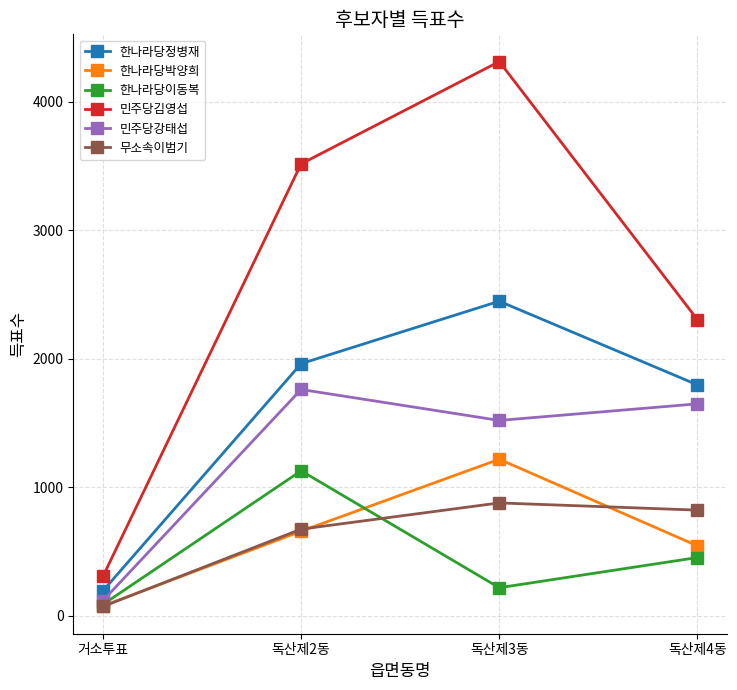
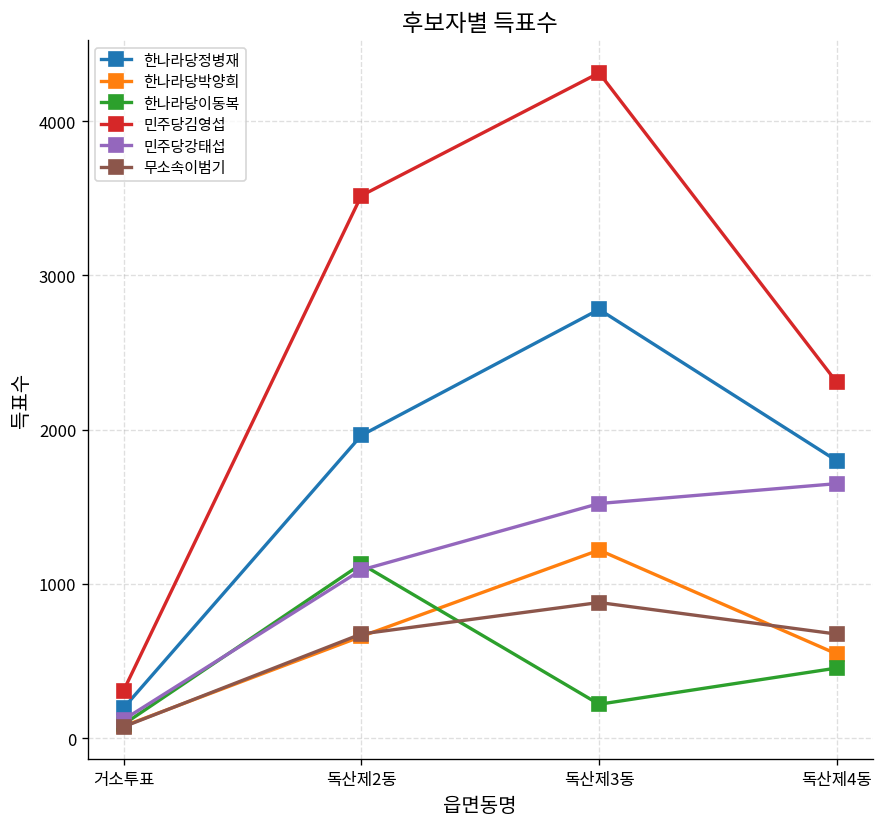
  {
    "한나라당정병재": {
      "거소투표": 200,
      "독산제2동": 1960,
-     "독산제3동": 2450,
+     "독산제3동": 2780,
      "독산제4동": 1800
    },
    "한나라당박양희": {
      "독산제3동": 1220,
      "독산제4동": 550
    },
    "한나라당이동복": {
      "독산제2동": 1130,
      "독산제3동": 220,
      "독산제4동": 450
    },
    "민주당김영섭": {
      "거소투표": 310,
      "독산제2동": 3520,
      "독산제3동": 4310,
      "독산제4동": 2310
    },
    "민주당강태섭": {
      "거소투표": 120,
-     "독산제2동": 1760,
+     "독산제2동": 1090,
      "독산제3동": 1520,
      "독산제4동": 1650
    },
    "무소속이범기": {
      "독산제3동": 880,
-     "독산제4동": 820
+     "독산제4동": 670
    }
  }
